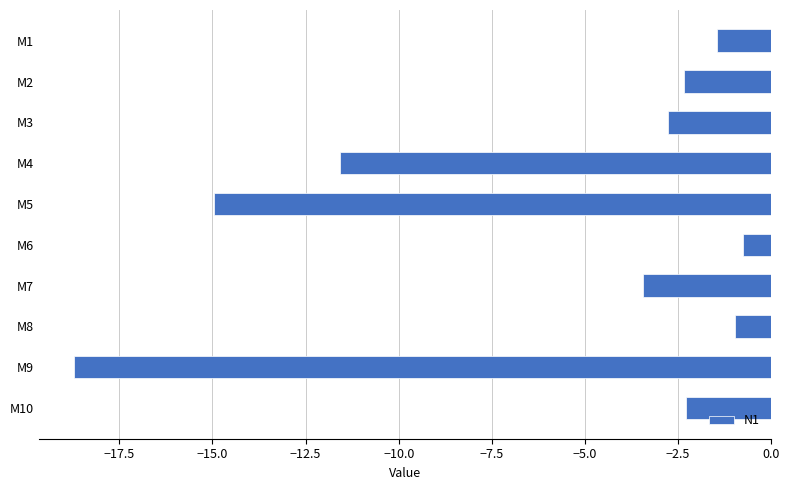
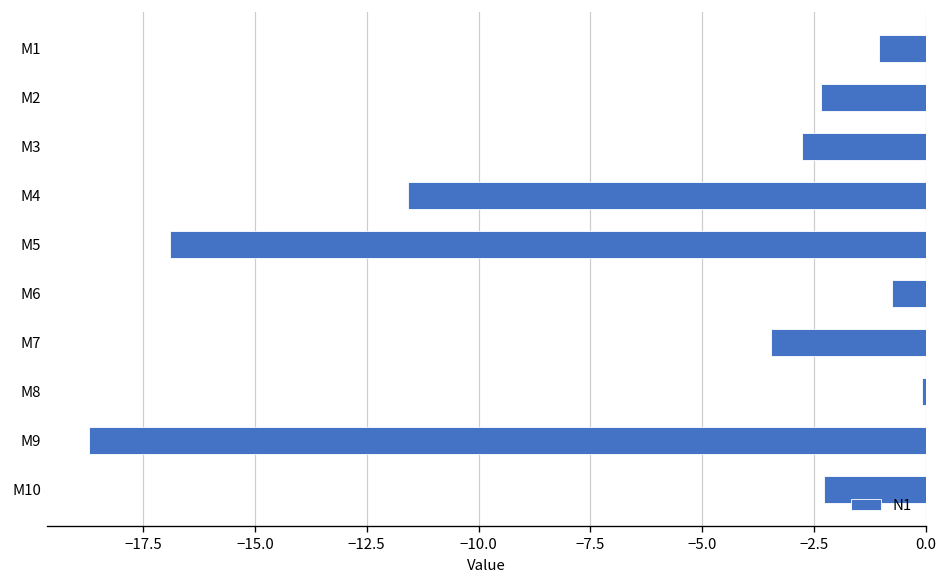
  {
-   "M1": -1.5,
+   "M1": -1.0,
    "M2": -2.3,
    "M3": -2.8,
    "M4": -11.6,
-   "M5": -15.0,
+   "M5": -16.9,
    "M6": -0.8,
    "M7": -3.5,
-   "M8": -1.0,
+   "M8": -0.1,
    "M9": -18.7,
    "M10": -2.3
  }
